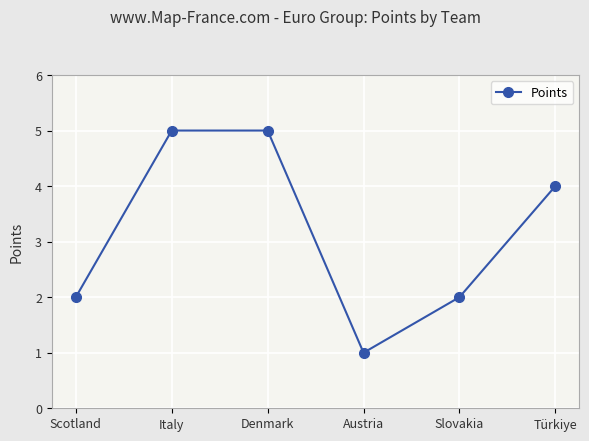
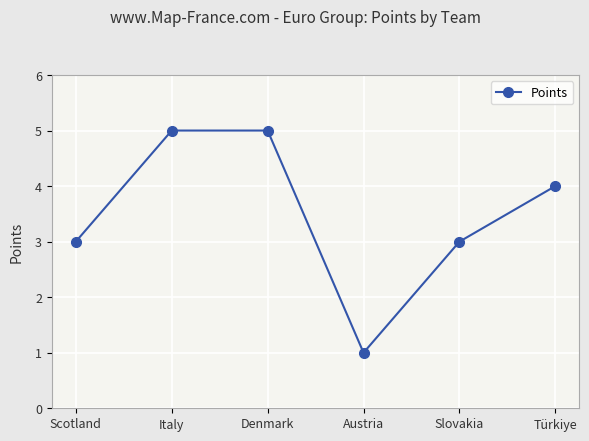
  {
-   "Scotland": 2,
+   "Scotland": 3,
    "Italy": 5,
    "Denmark": 5,
    "Austria": 1,
-   "Slovakia": 2,
+   "Slovakia": 3,
    "Türkiye": 4
  }
